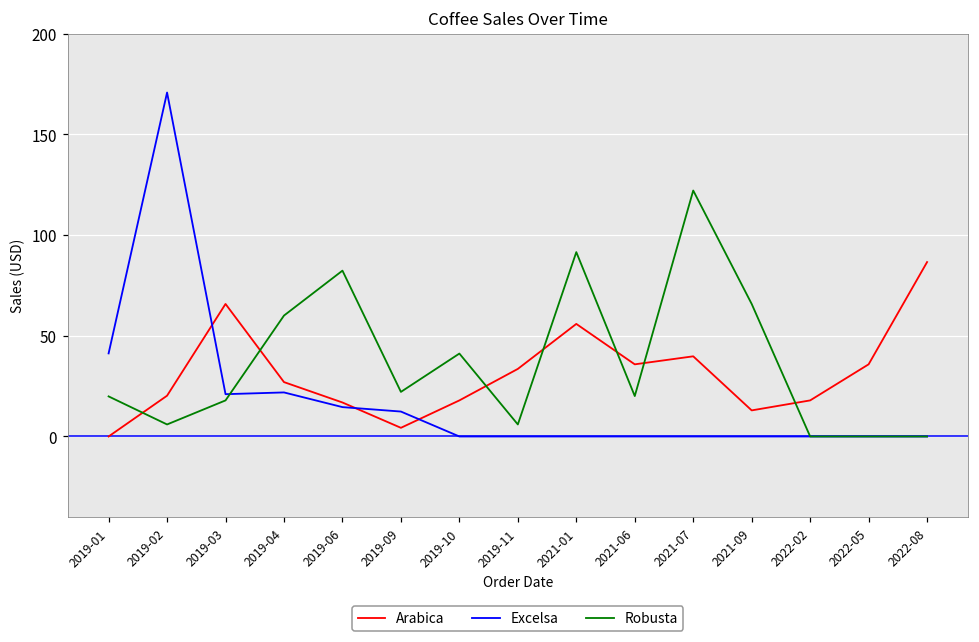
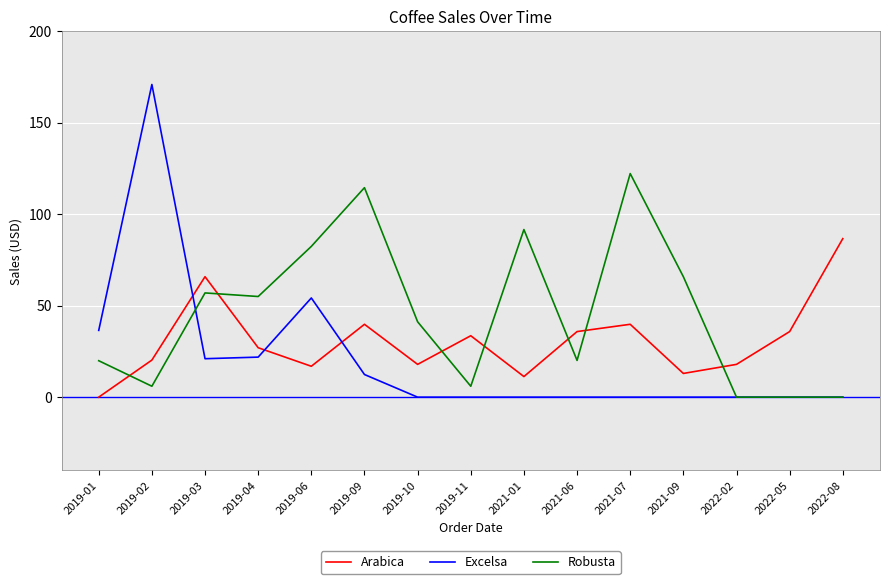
  {
    "Arabica": {
      "2019-01": 0,
      "2019-02": 20,
      "2019-03": 66,
      "2019-04": 27,
      "2019-06": 17,
-     "2019-09": 4,
+     "2019-09": 40,
      "2019-10": 18,
      "2019-11": 34,
-     "2021-01": 56,
+     "2021-01": 11,
      "2021-06": 36,
      "2021-07": 40,
      "2021-09": 13,
      "2022-02": 18,
      "2022-05": 36,
      "2022-08": 87
    },
    "Excelsa": {
-     "2019-01": 41,
+     "2019-01": 36,
      "2019-02": 171,
      "2019-03": 21,
      "2019-04": 22,
-     "2019-06": 15,
+     "2019-06": 54,
      "2019-09": 12,
      "2019-10": 0,
      "2019-11": 0,
      "2021-01": 0,
      "2021-06": 0,
      "2021-07": 0,
      "2021-09": 0
    },
    "Robusta": {
      "2019-01": 20,
      "2019-02": 6,
-     "2019-03": 18,
-     "2019-04": 60,
+     "2019-03": 57,
+     "2019-04": 55,
      "2019-06": 82,
-     "2019-09": 22,
+     "2019-09": 114,
      "2019-10": 41,
      "2019-11": 6,
      "2021-01": 92,
      "2021-06": 20,
      "2021-07": 122,
      "2021-09": 66
    }
  }
